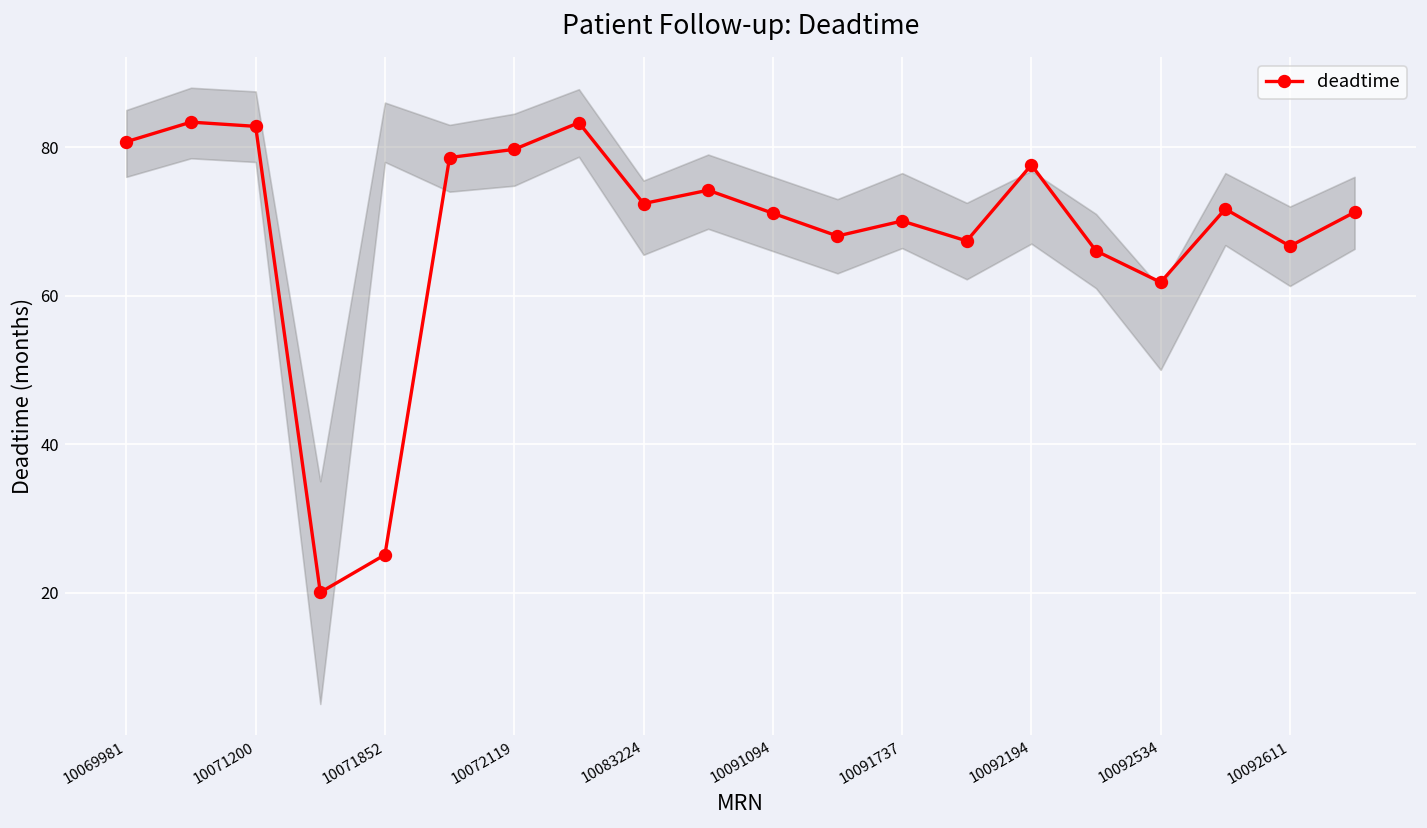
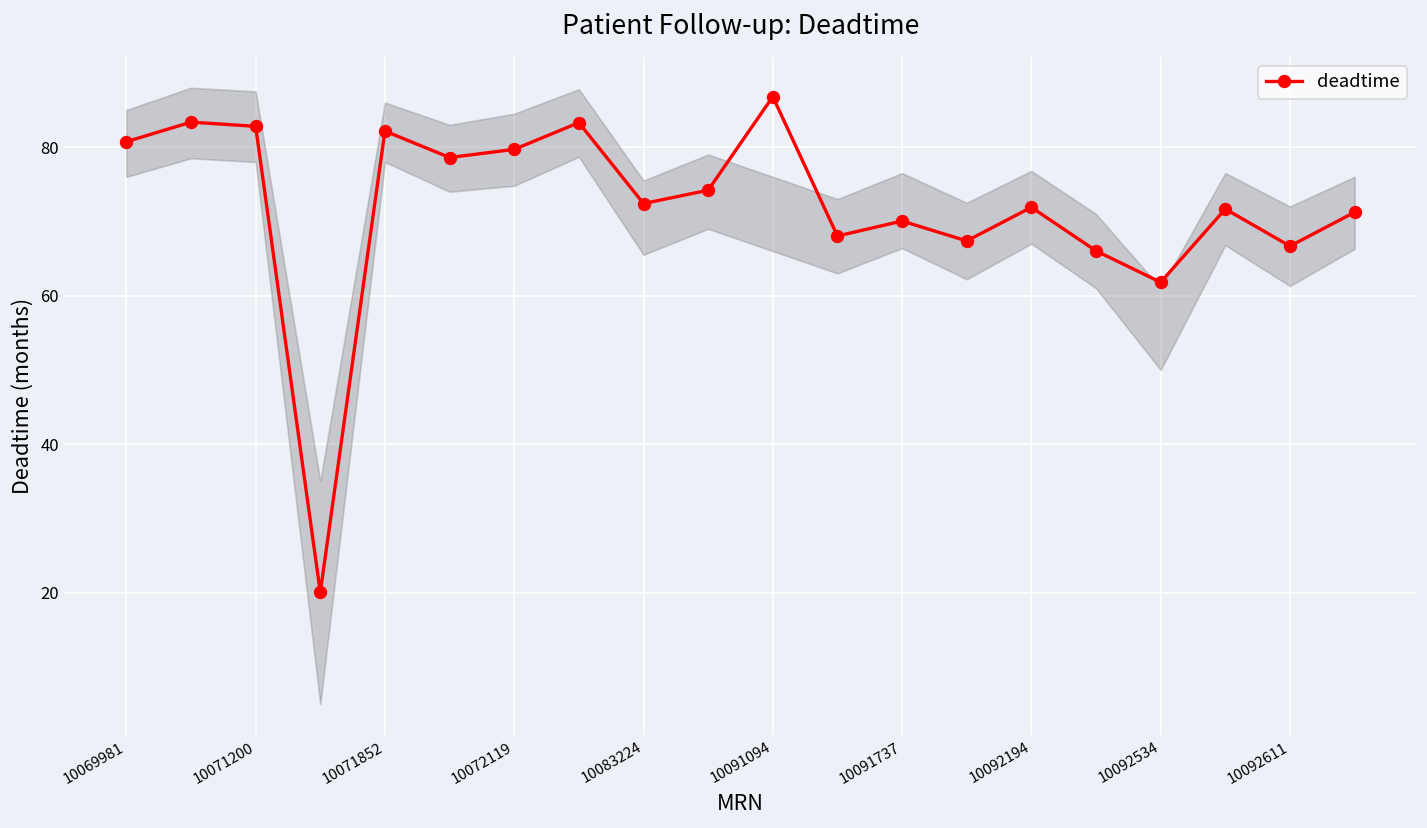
  {
    "deadtime": {
      "10069981": 81,
      "10071200": 83,
-     "10071852": 25,
+     "10071852": 82,
      "10072119": 80,
      "10083224": 72,
-     "10091094": 71,
+     "10091094": 87,
      "10091737": 70,
-     "10092194": 78,
+     "10092194": 72,
      "10092534": 62,
      "10092611": 67
    }
  }
